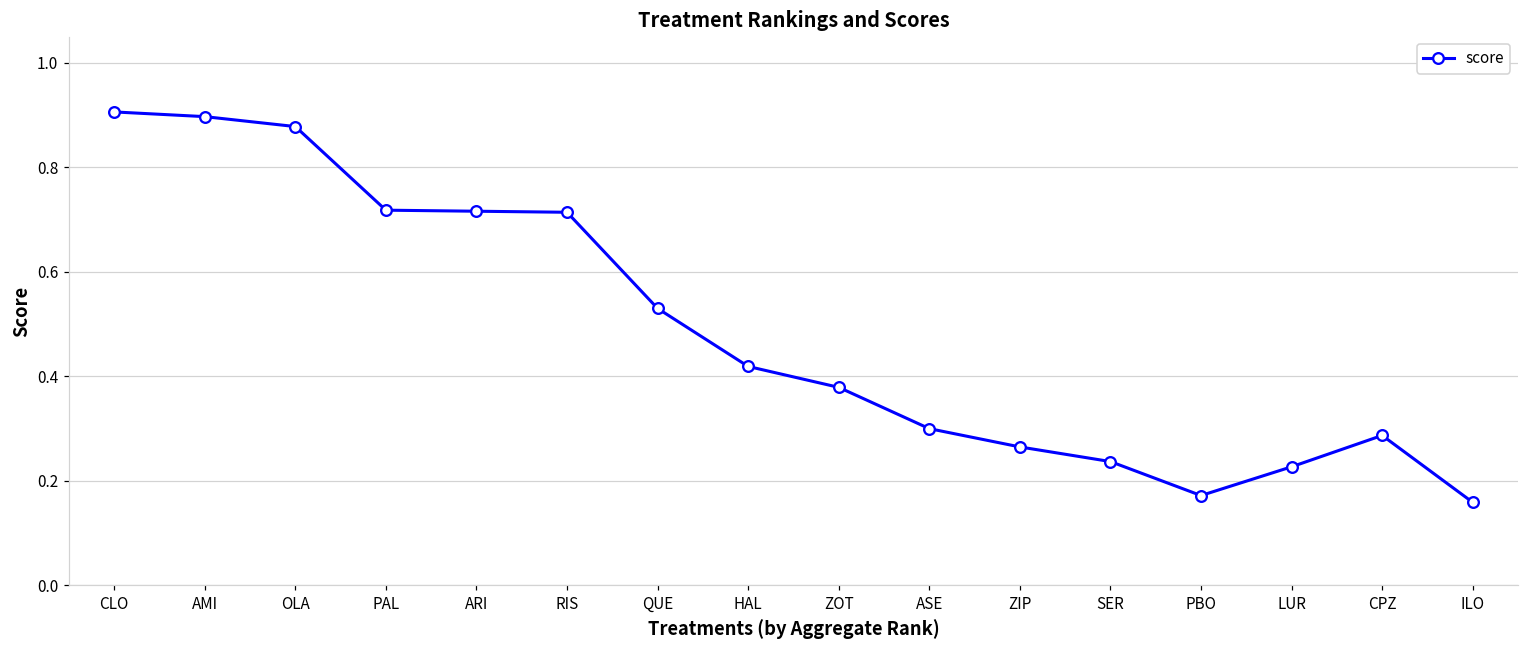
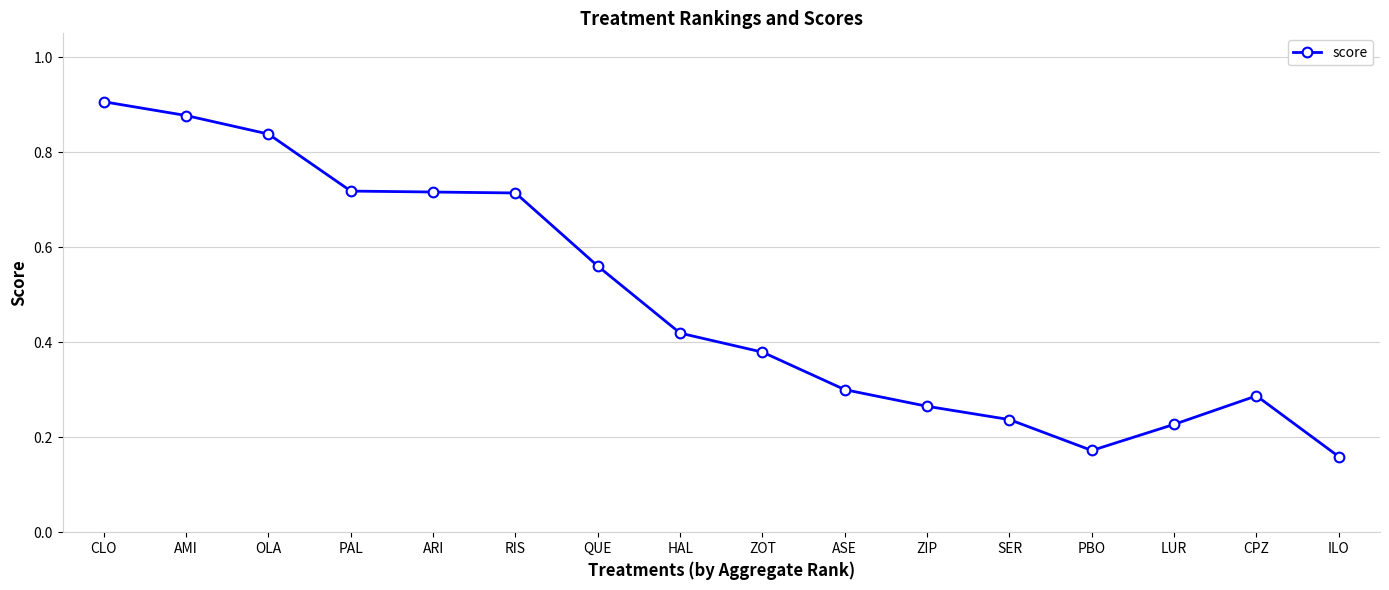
  {
    "CLO": 0.91,
-   "AMI": 0.90,
-   "OLA": 0.88,
+   "AMI": 0.88,
+   "OLA": 0.84,
    "PAL": 0.72,
    "ARI": 0.72,
    "RIS": 0.71,
-   "QUE": 0.53,
+   "QUE": 0.56,
    "HAL": 0.42,
    "ZOT": 0.38,
    "ASE": 0.30,
    "ZIP": 0.27,
    "SER": 0.24,
    "PBO": 0.17,
    "LUR": 0.23,
    "CPZ": 0.29,
    "ILO": 0.16
  }
